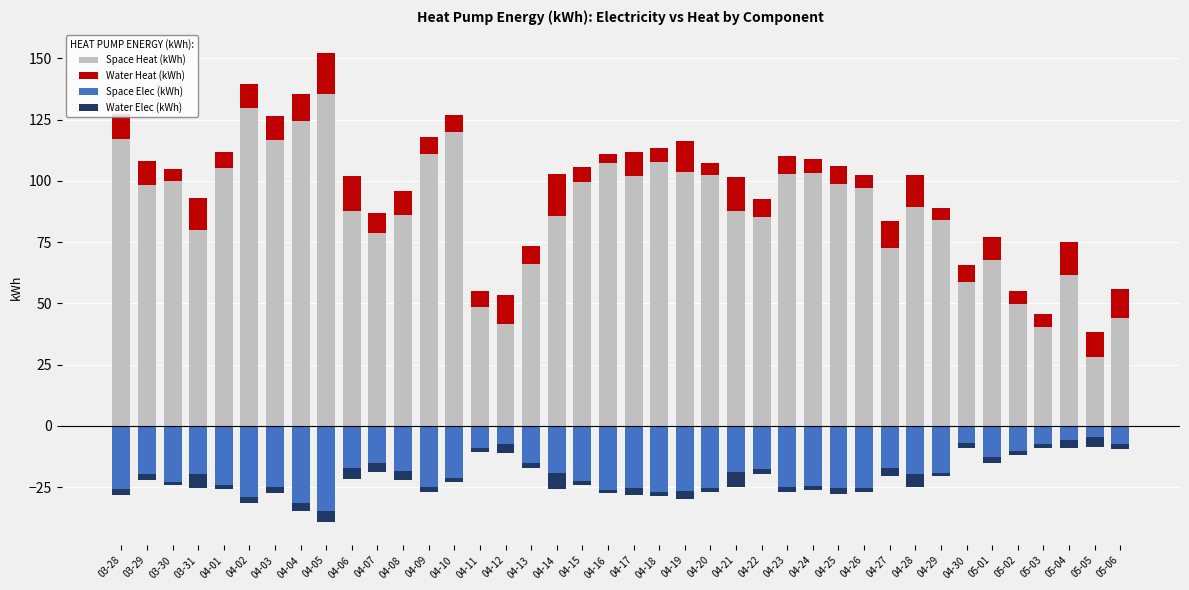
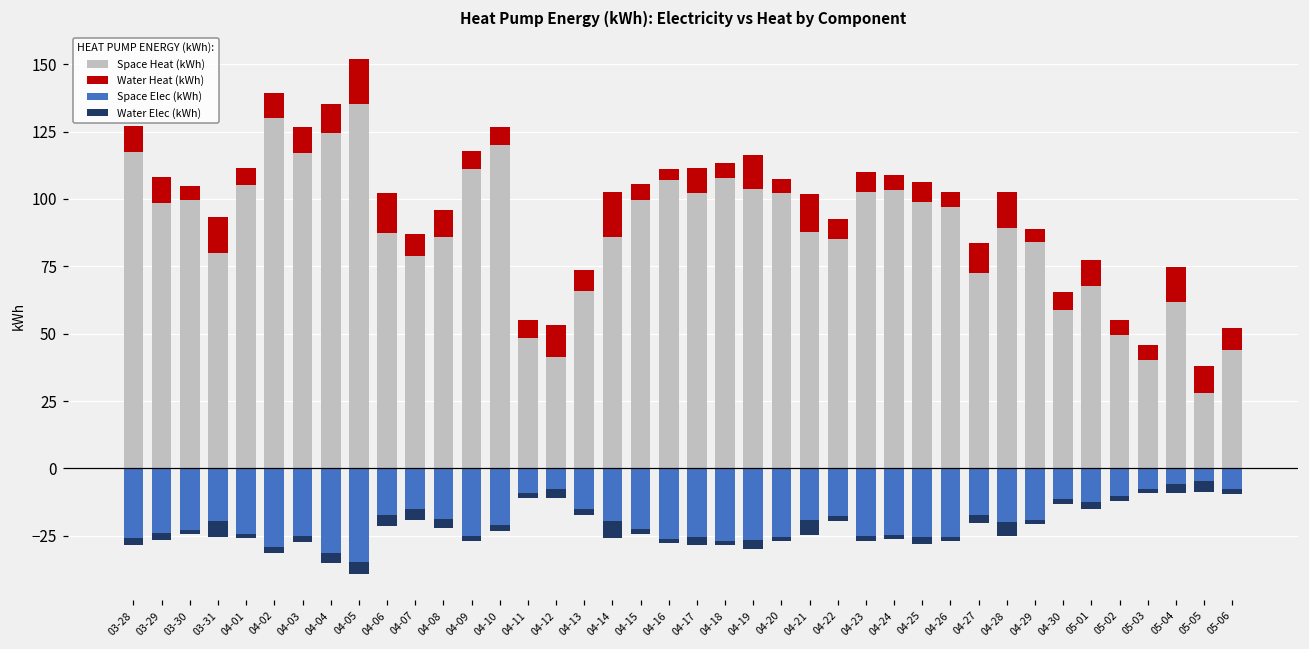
  {
    "Space Heat (kWh)": {
      "03-28": 117,
      "03-29": 98,
      "03-30": 100,
      "03-31": 80,
      "04-01": 105,
      "04-02": 130,
      "04-03": 117,
      "04-04": 124,
      "04-05": 135,
      "04-06": 88,
      "04-07": 79,
      "04-08": 86,
      "04-09": 111,
      "04-10": 120,
      "04-11": 48,
      "04-12": 42,
      "04-13": 66,
      "04-14": 86,
      "04-15": 99,
      "04-16": 107,
      "04-17": 102,
      "04-18": 108,
      "04-19": 104,
      "04-20": 102,
      "04-21": 88,
      "04-22": 85,
      "04-23": 103,
      "04-24": 103,
      "04-25": 99,
      "04-26": 97,
      "04-27": 73,
      "04-28": 89,
      "04-29": 84,
      "04-30": 59,
      "05-01": 68,
      "05-02": 50,
      "05-03": 40,
      "05-04": 62,
      "05-05": 28,
      "05-06": 44
    },
    "Water Heat (kWh)": {
      "03-29": 10,
      "03-30": 5,
      "03-31": 13,
      "04-01": 6,
      "04-02": 9,
      "04-03": 10,
      "04-04": 11,
      "04-05": 17,
      "04-06": 15,
      "04-07": 8,
      "04-08": 10,
      "04-09": 7,
      "04-10": 7,
      "04-11": 7,
      "04-12": 12,
      "04-13": 8,
      "04-14": 17,
      "04-15": 6,
      "04-16": 4,
      "04-17": 10,
      "04-18": 6,
      "04-19": 12,
      "04-20": 5,
      "04-21": 14,
      "04-22": 7,
      "04-23": 7,
      "04-24": 6,
      "04-25": 8,
      "04-26": 6,
      "04-27": 11,
      "04-28": 13,
      "04-29": 5,
      "04-30": 7,
      "05-01": 10,
      "05-02": 6,
      "05-03": 5,
      "05-04": 13,
      "05-05": 10,
-     "05-06": 12
+     "05-06": 8
    },
    "Space Elec (kWh)": {
      "03-28": -26,
-     "03-29": -20,
+     "03-29": -24,
      "03-30": -23,
      "03-31": -20,
      "04-01": -24,
      "04-02": -29,
      "04-03": -25,
      "04-04": -31,
      "04-05": -35,
      "04-06": -17,
      "04-07": -15,
      "04-08": -19,
      "04-09": -25,
      "04-10": -21,
      "04-11": -9,
      "04-12": -8,
      "04-13": -15,
      "04-14": -19,
      "04-15": -22,
      "04-16": -26,
      "04-17": -26,
      "04-18": -27,
      "04-19": -26,
      "04-20": -26,
      "04-21": -19,
      "04-22": -18,
      "04-23": -25,
      "04-24": -25,
      "04-25": -25,
      "04-26": -25,
      "04-27": -17,
      "04-28": -20,
      "04-29": -19,
-     "04-30": -7,
+     "04-30": -11,
      "05-01": -13,
      "05-02": -10,
      "05-03": -8,
      "05-04": -6,
      "05-05": -5,
      "05-06": -8
    },
    "Water Elec (kWh)": {
      "03-28": -2,
      "03-29": -2,
      "03-30": -1,
      "03-31": -6,
      "04-01": -1,
      "04-02": -2,
      "04-03": -2,
      "04-04": -3,
      "04-05": -5,
      "04-06": -4,
      "04-07": -4,
      "04-08": -3,
      "04-09": -2,
      "04-10": -2,
      "04-11": -2,
      "04-12": -3,
      "04-13": -2,
      "04-14": -6,
      "04-15": -2,
      "04-16": -1,
      "04-17": -3,
      "04-18": -2,
      "04-19": -4,
      "04-20": -2,
      "04-21": -6,
      "04-22": -2,
      "04-23": -2,
      "04-24": -2,
      "04-25": -3,
      "04-26": -2,
      "04-27": -3,
      "04-28": -5,
      "04-29": -1,
      "04-30": -2,
      "05-01": -3,
      "05-02": -2,
      "05-03": -2,
      "05-04": -3,
      "05-05": -4,
      "05-06": -2
    }
  }
